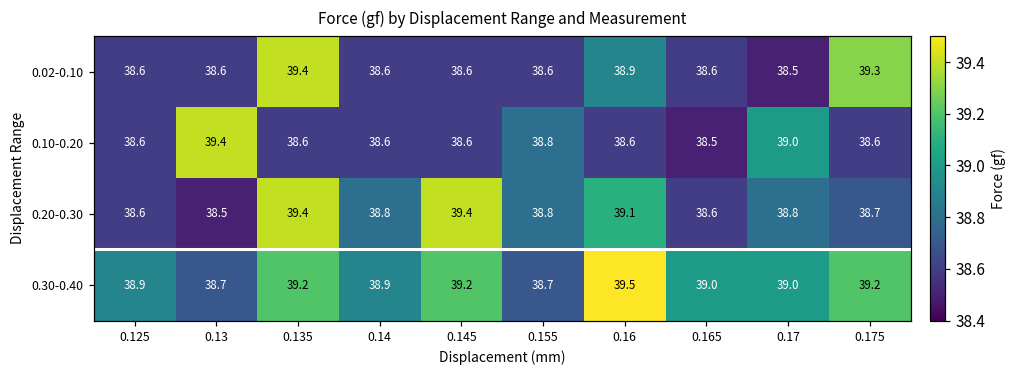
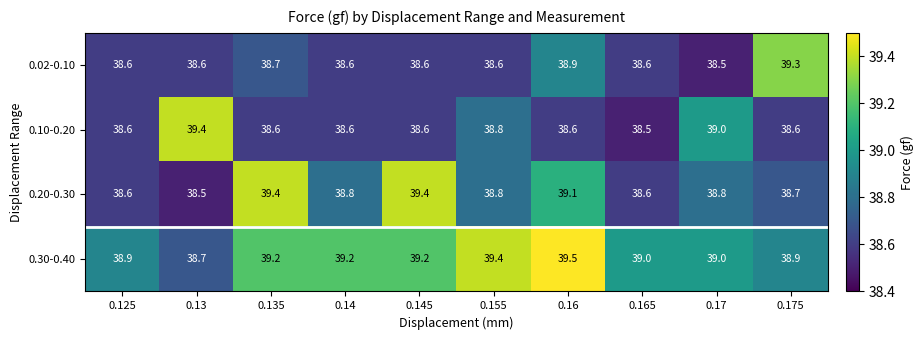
  {
    "0.02-0.10": {
      "0.125": 38.6,
      "0.13": 38.6,
-     "0.135": 39.4,
+     "0.135": 38.7,
      "0.14": 38.6,
      "0.145": 38.6,
      "0.155": 38.6,
      "0.16": 38.9,
      "0.165": 38.6,
      "0.17": 38.5,
      "0.175": 39.3
    },
    "0.10-0.20": {
      "0.125": 38.6,
      "0.13": 39.4,
      "0.135": 38.6,
      "0.14": 38.6,
      "0.145": 38.6,
      "0.155": 38.8,
      "0.16": 38.6,
      "0.165": 38.5,
      "0.17": 39.0,
      "0.175": 38.6
    },
    "0.20-0.30": {
      "0.125": 38.6,
      "0.13": 38.5,
      "0.135": 39.4,
      "0.14": 38.8,
      "0.145": 39.4,
      "0.155": 38.8,
      "0.16": 39.1,
      "0.165": 38.6,
      "0.17": 38.8,
      "0.175": 38.7
    },
    "0.30-0.40": {
      "0.125": 38.9,
      "0.13": 38.7,
      "0.135": 39.2,
-     "0.14": 38.9,
+     "0.14": 39.2,
      "0.145": 39.2,
-     "0.155": 38.7,
+     "0.155": 39.4,
      "0.16": 39.5,
      "0.165": 39.0,
      "0.17": 39.0,
-     "0.175": 39.2
+     "0.175": 38.9
    }
  }
